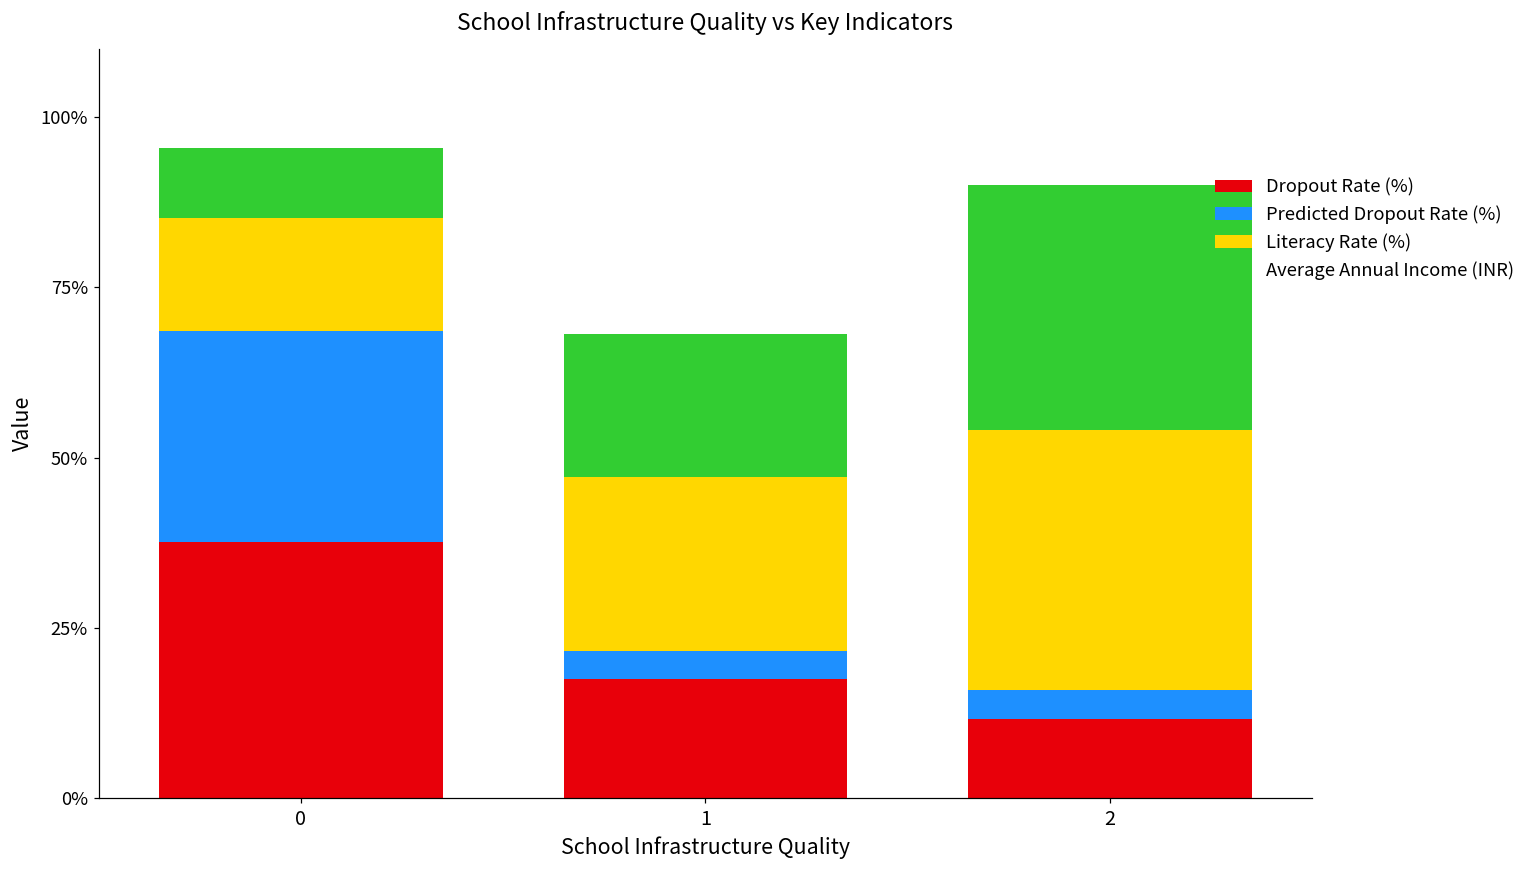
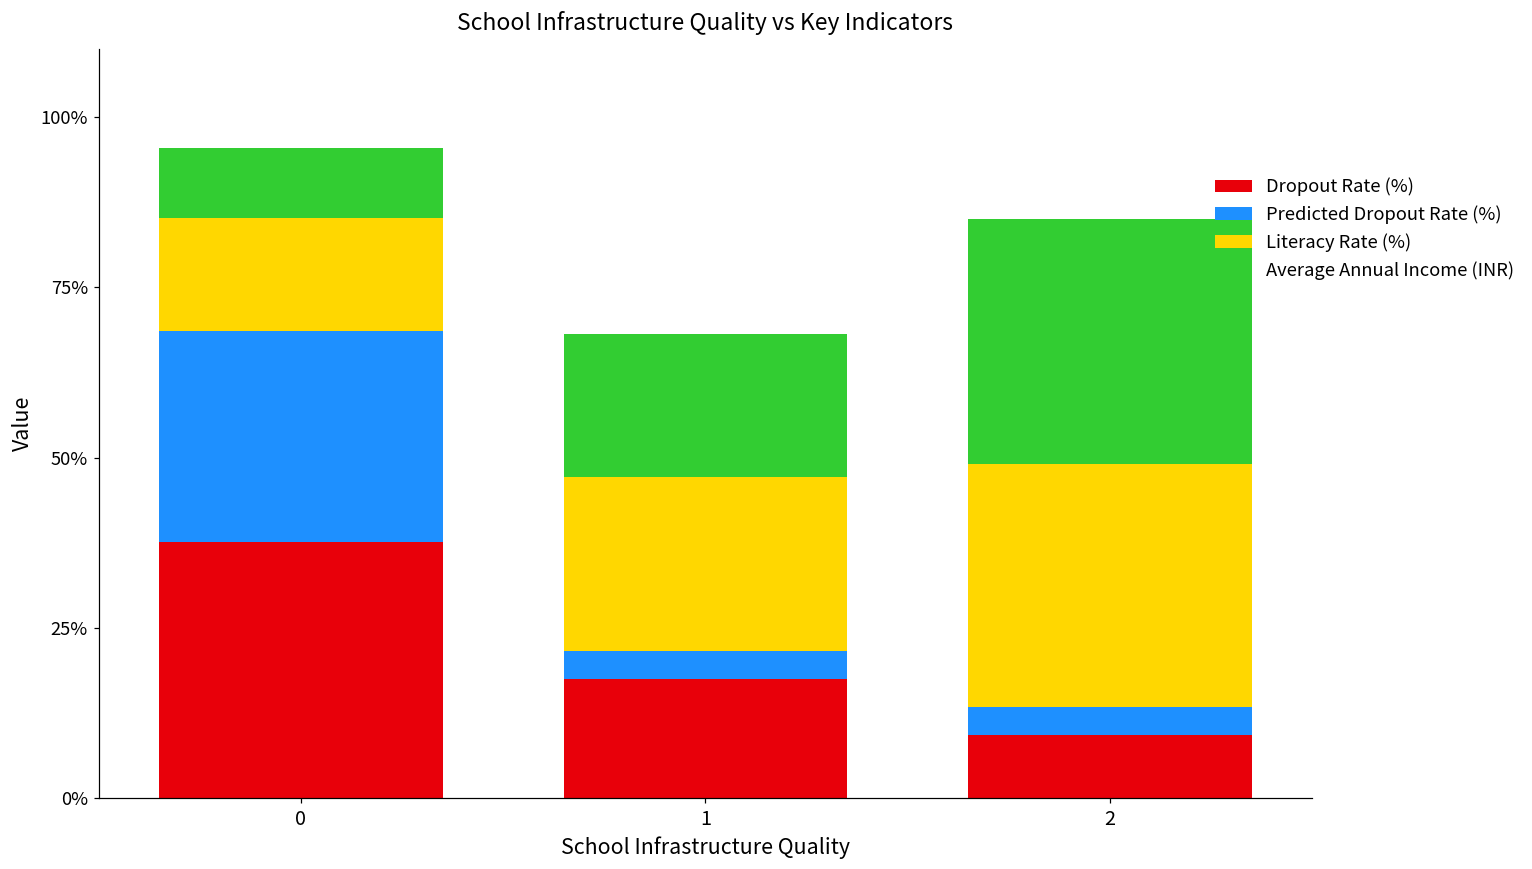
  {
    "Dropout Rate (%)": {
      "0": "38%",
      "1": "18%",
-     "2": "12%"
+     "2": "9%"
    },
    "Predicted Dropout Rate (%)": {
      "0": "31%",
      "1": "4%",
      "2": "4%"
    },
    "Literacy Rate (%)": {
      "0": "17%",
      "1": "25%",
-     "2": "38%"
+     "2": "36%"
    },
    "Average Annual Income (INR)": {
      "0": "10%",
      "1": "21%",
      "2": "36%"
    }
  }
